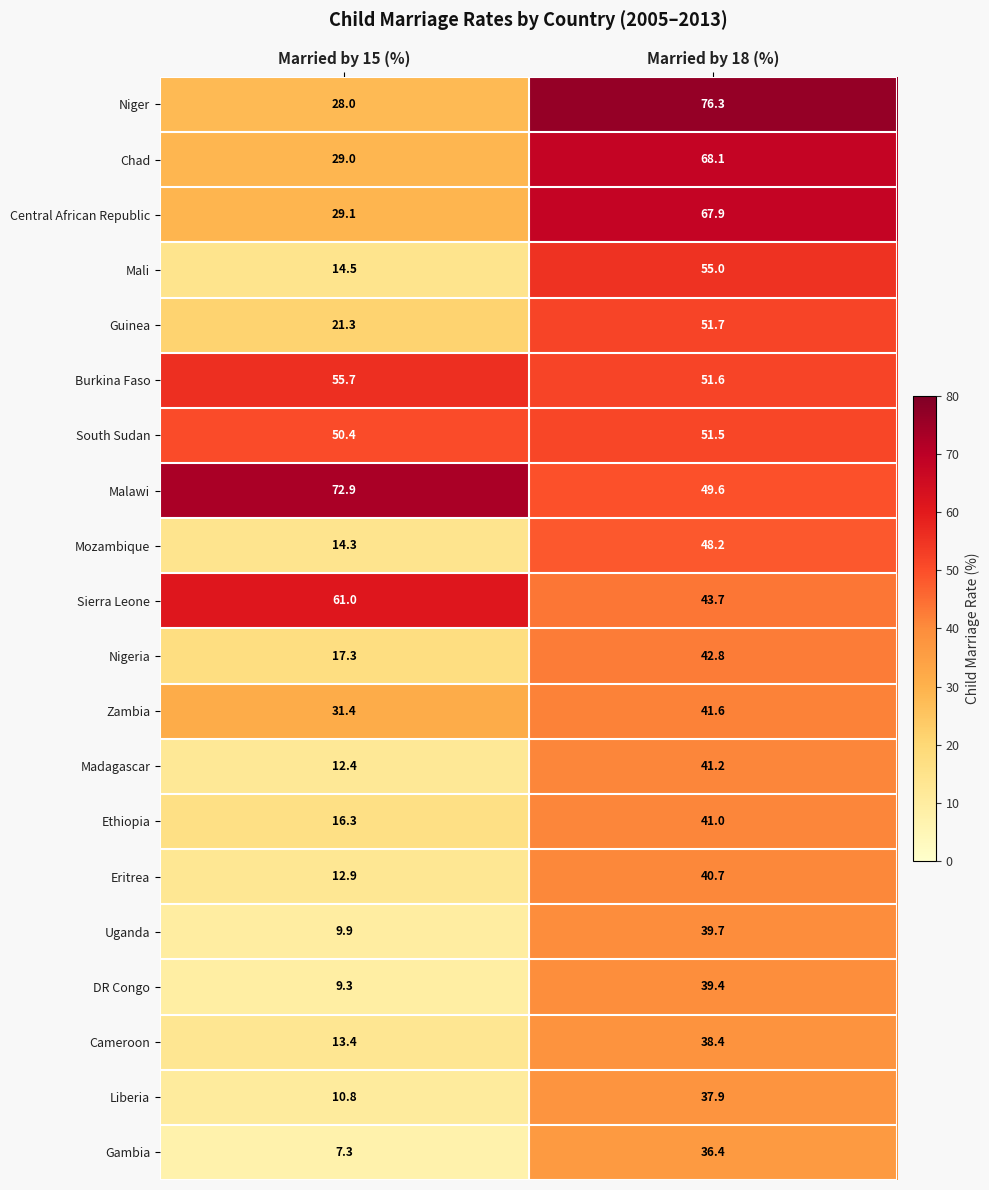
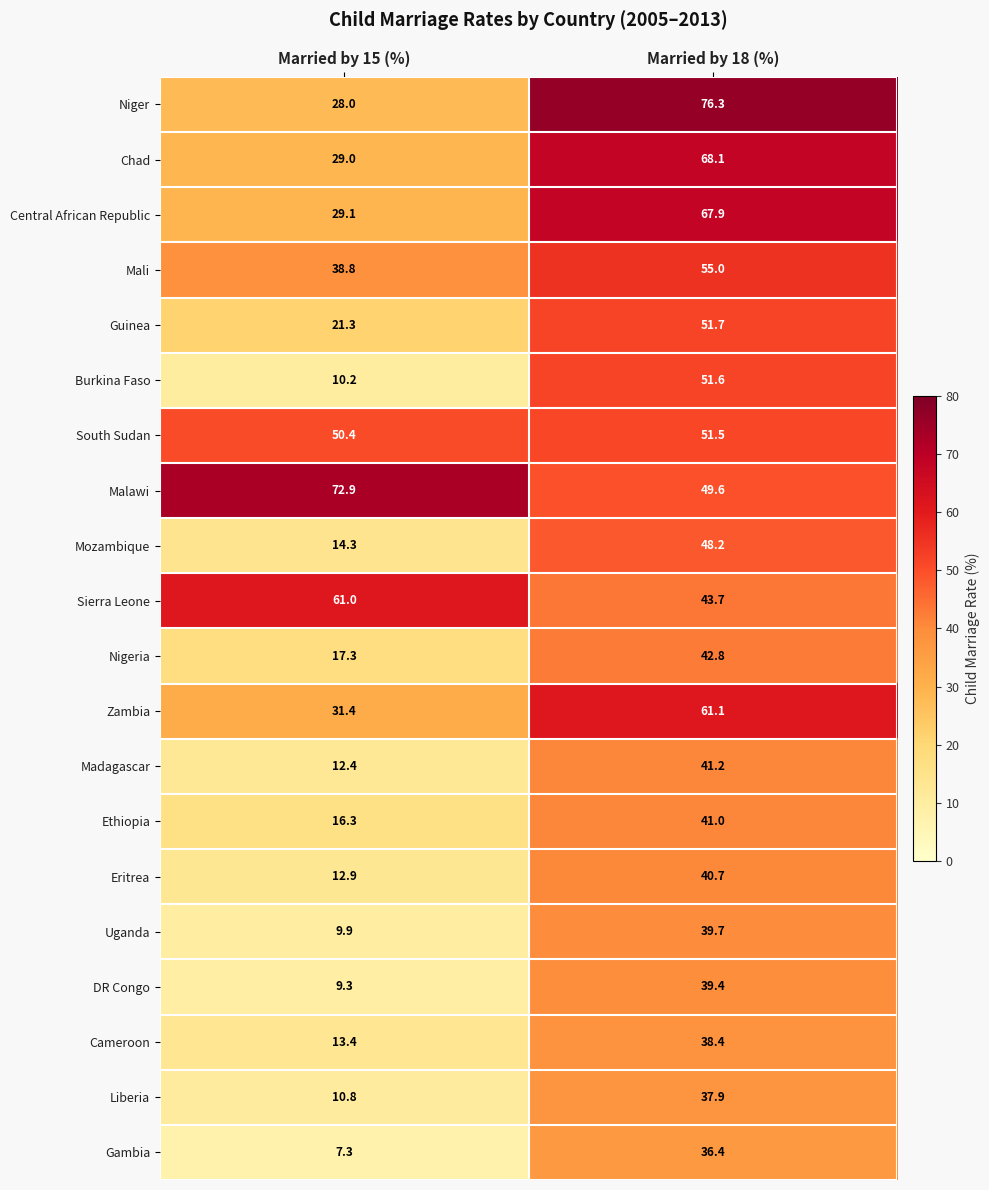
  {
    "Niger": {
      "Married by 15 (%)": 28.0,
      "Married by 18 (%)": 76.3
    },
    "Chad": {
      "Married by 15 (%)": 29.0,
      "Married by 18 (%)": 68.1
    },
    "Central African Republic": {
      "Married by 15 (%)": 29.1,
      "Married by 18 (%)": 67.9
    },
    "Mali": {
-     "Married by 15 (%)": 14.5,
+     "Married by 15 (%)": 38.8,
      "Married by 18 (%)": 55.0
    },
    "Guinea": {
      "Married by 15 (%)": 21.3,
      "Married by 18 (%)": 51.7
    },
    "Burkina Faso": {
-     "Married by 15 (%)": 55.7,
+     "Married by 15 (%)": 10.2,
      "Married by 18 (%)": 51.6
    },
    "South Sudan": {
      "Married by 15 (%)": 50.4,
      "Married by 18 (%)": 51.5
    },
    "Malawi": {
      "Married by 15 (%)": 72.9,
      "Married by 18 (%)": 49.6
    },
    "Mozambique": {
      "Married by 15 (%)": 14.3,
      "Married by 18 (%)": 48.2
    },
    "Sierra Leone": {
      "Married by 15 (%)": 61.0,
      "Married by 18 (%)": 43.7
    },
    "Nigeria": {
      "Married by 15 (%)": 17.3,
      "Married by 18 (%)": 42.8
    },
    "Zambia": {
      "Married by 15 (%)": 31.4,
-     "Married by 18 (%)": 41.6
+     "Married by 18 (%)": 61.1
    },
    "Madagascar": {
      "Married by 15 (%)": 12.4,
      "Married by 18 (%)": 41.2
    },
    "Ethiopia": {
      "Married by 15 (%)": 16.3,
      "Married by 18 (%)": 41.0
    },
    "Eritrea": {
      "Married by 15 (%)": 12.9,
      "Married by 18 (%)": 40.7
    },
    "Uganda": {
      "Married by 15 (%)": 9.9,
      "Married by 18 (%)": 39.7
    },
    "DR Congo": {
      "Married by 15 (%)": 9.3,
      "Married by 18 (%)": 39.4
    },
    "Cameroon": {
      "Married by 15 (%)": 13.4,
      "Married by 18 (%)": 38.4
    },
    "Liberia": {
      "Married by 15 (%)": 10.8,
      "Married by 18 (%)": 37.9
    },
    "Gambia": {
      "Married by 15 (%)": 7.3,
      "Married by 18 (%)": 36.4
    }
  }
